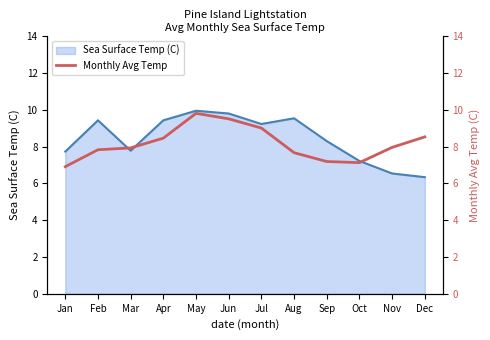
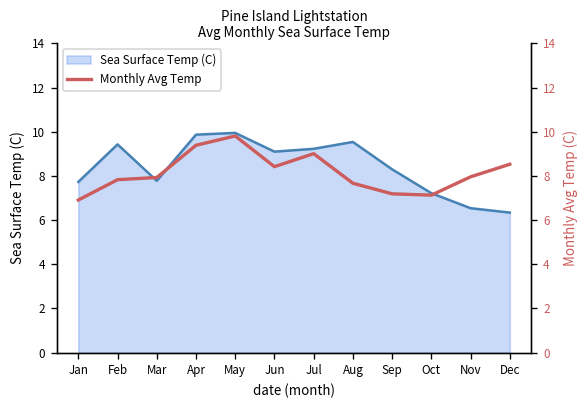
  {
    "Sea Surface Temp (C)": {
      "Jan": 7.7,
      "Feb": 9.4,
      "Mar": 7.8,
-     "Apr": 9.4,
+     "Apr": 9.9,
      "May": 10.0,
-     "Jun": 9.8,
+     "Jun": 9.1,
      "Jul": 9.2,
      "Aug": 9.5,
      "Sep": 8.3,
      "Oct": 7.2,
      "Nov": 6.5,
      "Dec": 6.3
    },
    "Monthly Avg Temp": {
      "Jan": 6.9,
      "Feb": 7.8,
      "Mar": 7.9,
-     "Apr": 8.5,
+     "Apr": 9.4,
      "May": 9.8,
-     "Jun": 9.5,
+     "Jun": 8.4,
      "Jul": 9.0,
      "Aug": 7.7,
      "Sep": 7.2,
      "Oct": 7.1,
      "Nov": 8.0,
      "Dec": 8.5
    }
  }
